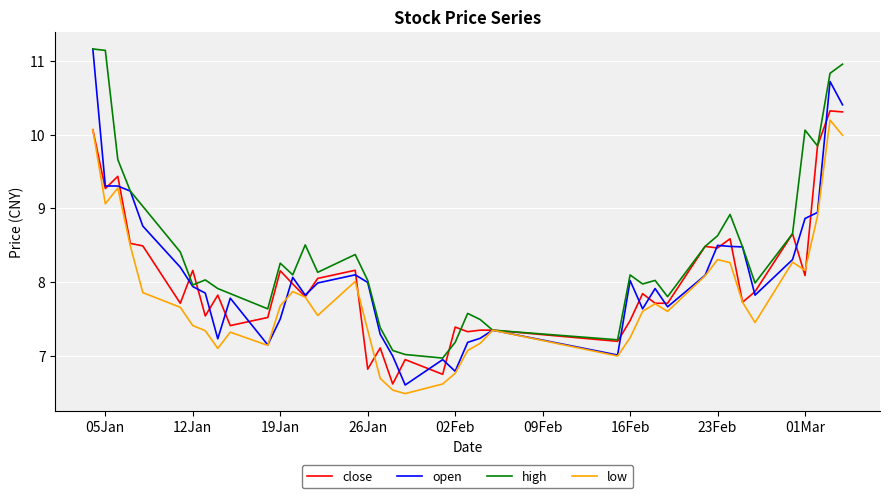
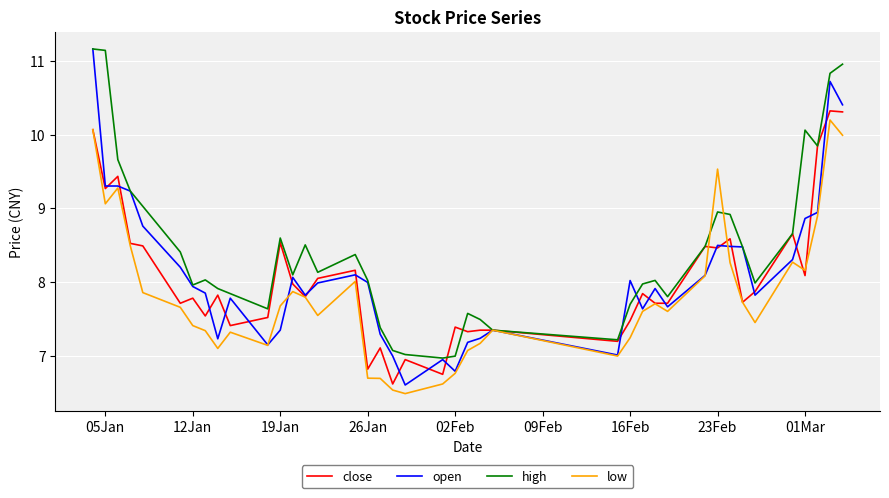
  {
    "close": {
      "05Jan": 9.3,
-     "12Jan": 8.2,
-     "19Jan": 8.2,
+     "12Jan": 7.8,
+     "19Jan": 8.5,
      "26Jan": 6.8,
      "02Feb": 7.4,
      "16Feb": 7.5,
      "01Mar": 8.1
    },
    "open": {
      "05Jan": 9.3,
-     "19Jan": 7.5,
+     "19Jan": 7.3,
      "16Feb": 8.0,
      "01Mar": 8.9
    },
    "high": {
      "05Jan": 11.1,
-     "19Jan": 8.3,
-     "02Feb": 7.2,
-     "16Feb": 8.1,
-     "23Feb": 8.6,
+     "19Jan": 8.6,
+     "02Feb": 7.0,
+     "16Feb": 7.7,
+     "23Feb": 8.9,
      "01Mar": 10.1
    },
    "low": {
      "05Jan": 9.1,
      "12Jan": 7.4,
      "19Jan": 7.7,
-     "26Jan": 7.3,
+     "26Jan": 6.7,
      "16Feb": 7.2,
-     "23Feb": 8.3,
+     "23Feb": 9.5,
      "01Mar": 8.2
    }
  }
